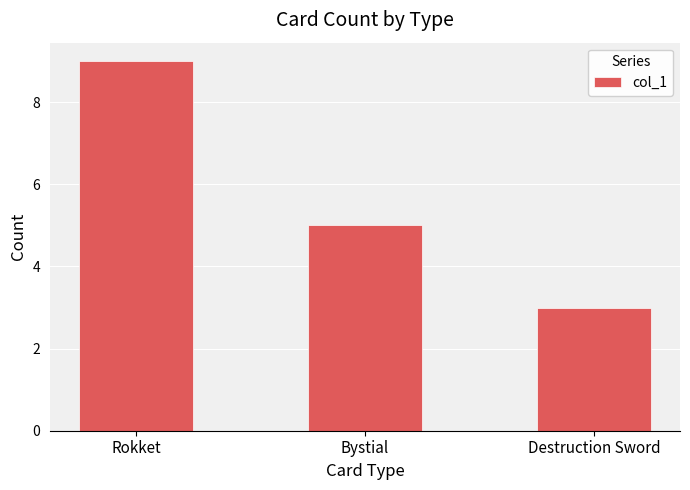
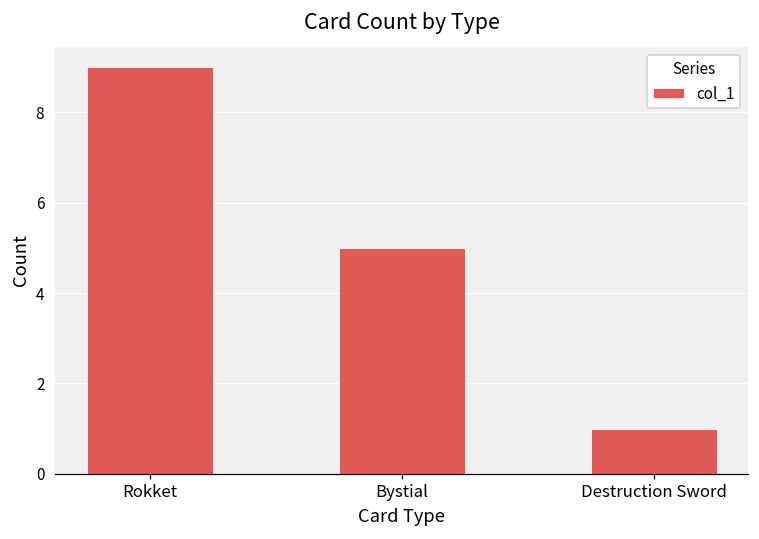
  {
    "Rokket": 9,
    "Bystial": 5,
-   "Destruction Sword": 3
+   "Destruction Sword": 1
  }
